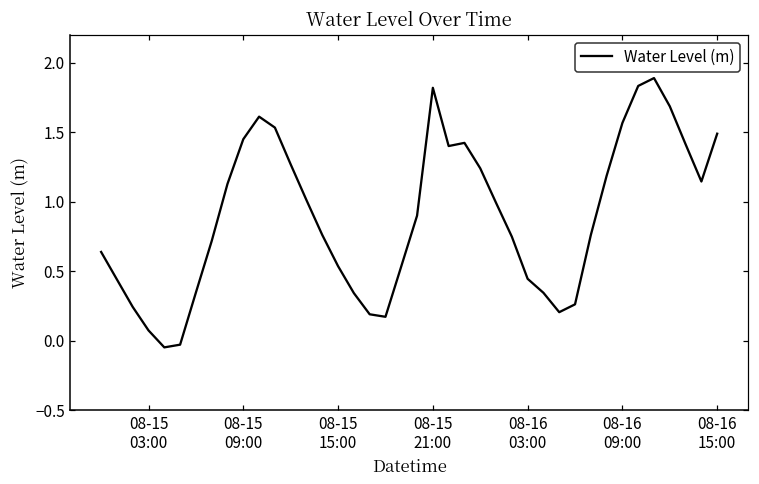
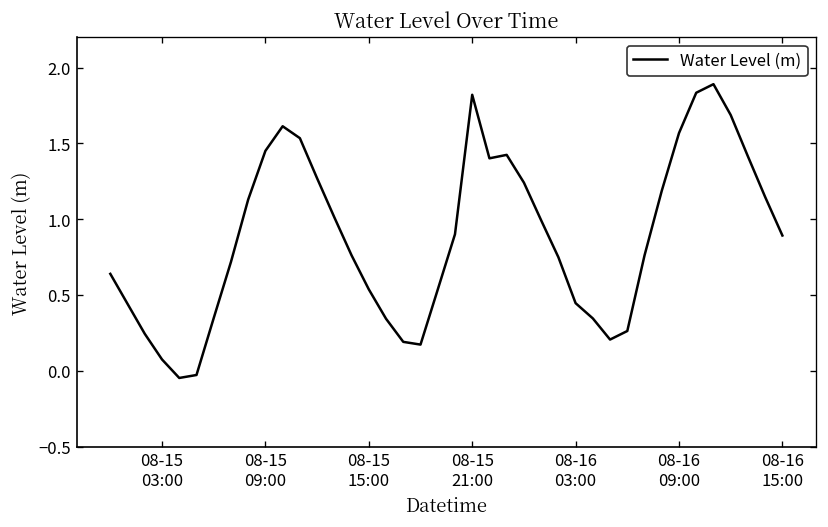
  {
    "08-15 03:00": 0.07,
    "08-15 09:00": 1.45,
    "08-15 15:00": 0.54,
    "08-15 21:00": 1.82,
    "08-16 03:00": 0.45,
    "08-16 09:00": 1.57,
-   "08-16 15:00": 1.49
+   "08-16 15:00": 0.89
  }
